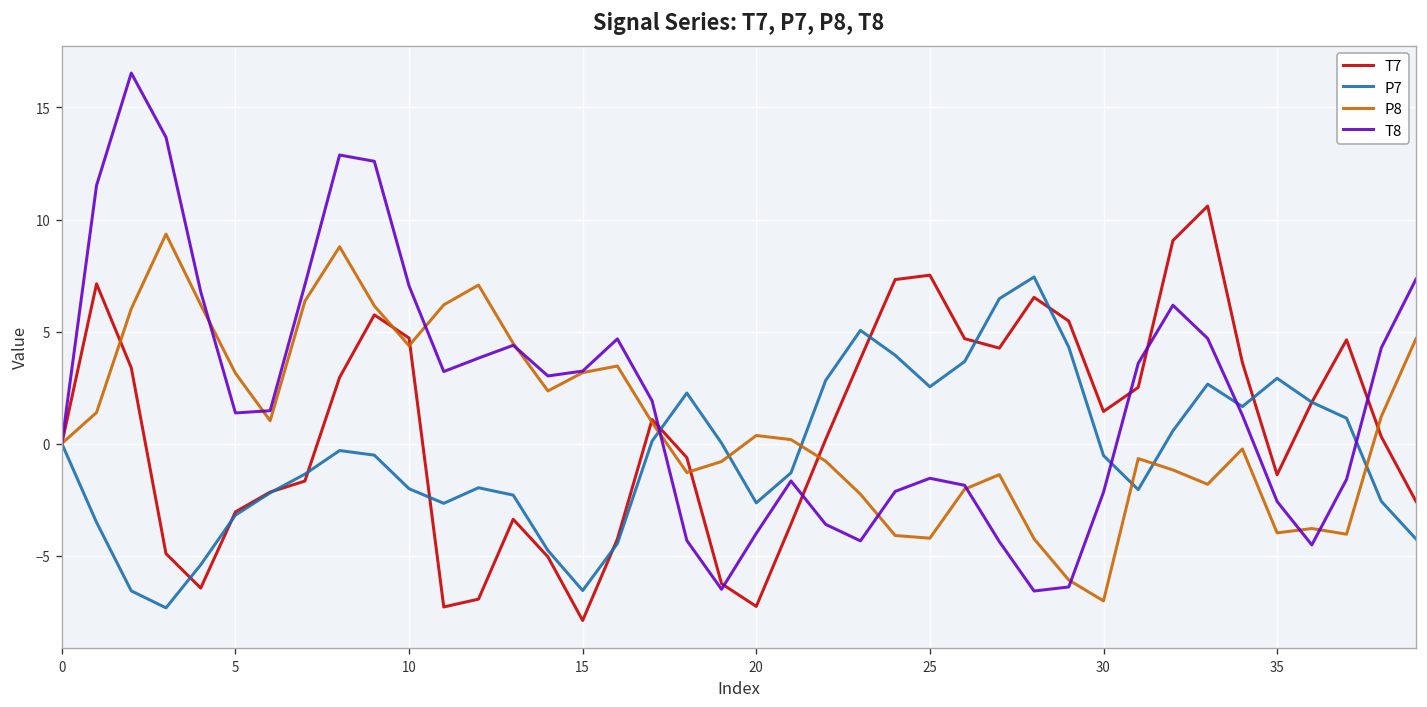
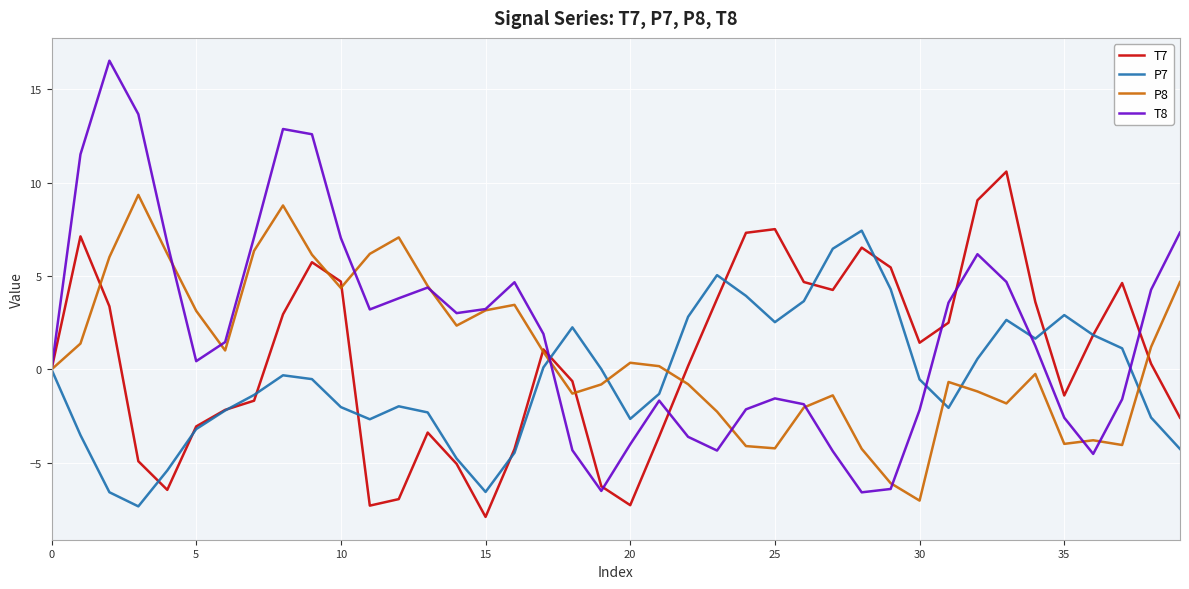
  {
    "T7": {
      "5": -3.1,
      "10": 4.7,
      "15": -7.9,
      "20": -7.3,
      "25": 7.5,
      "30": 1.4,
      "35": -1.4
    },
    "P7": {
      "5": -3.2,
      "10": -2.0,
      "15": -6.6,
      "20": -2.6,
      "25": 2.5,
      "30": -0.5,
      "35": 2.9
    },
    "P8": {
      "5": 3.1,
      "10": 4.4,
      "20": 0.4,
      "25": -4.2,
      "30": -7.0,
      "35": -4.0
    },
    "T8": {
-     "5": 1.4,
+     "5": 0.4,
      "10": 7.0,
      "20": -4.0,
      "25": -1.6,
      "30": -2.2,
      "35": -2.6
    }
  }
